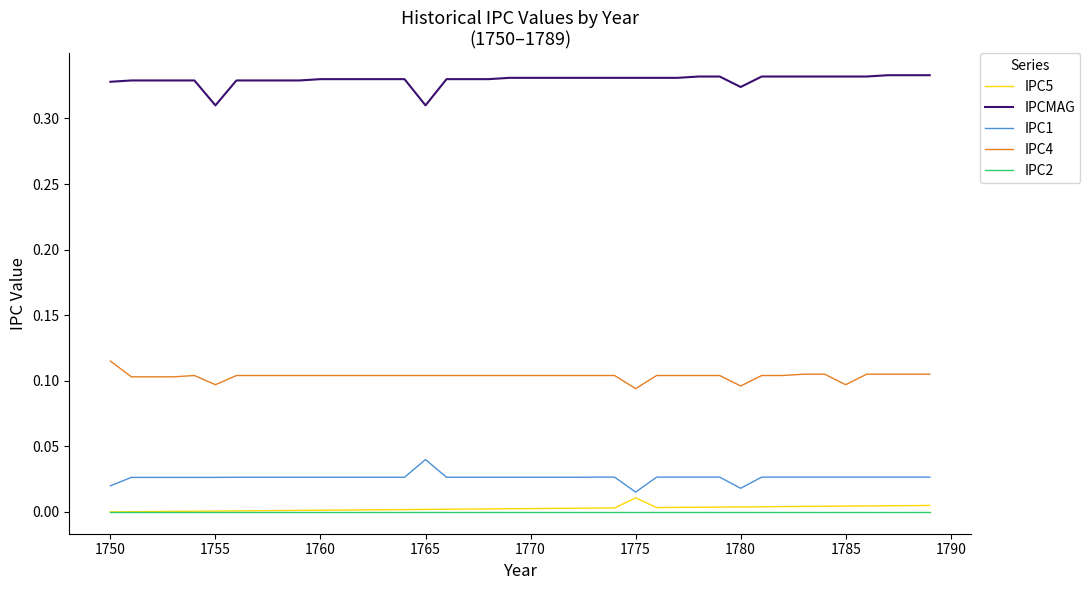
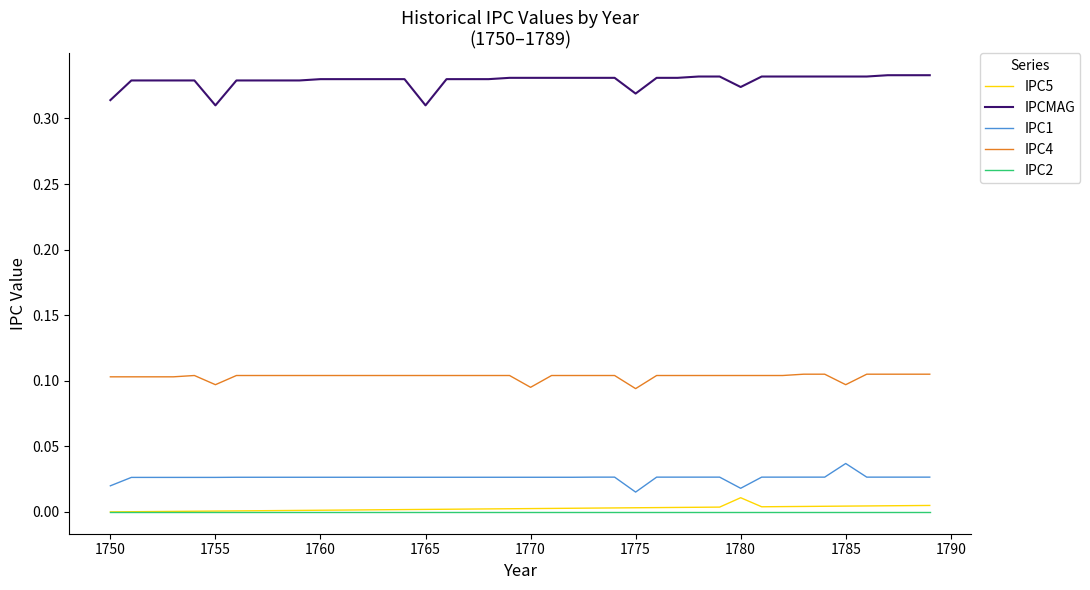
  {
    "IPC5": {
      "1770": 0.003,
-     "1775": 0.011,
-     "1780": 0.004,
+     "1775": 0.003,
+     "1780": 0.011,
      "1785": 0.004
    },
    "IPCMAG": {
-     "1750": 0.328,
+     "1750": 0.314,
      "1755": 0.310,
      "1760": 0.330,
      "1765": 0.310,
      "1770": 0.331,
-     "1775": 0.331,
+     "1775": 0.319,
      "1780": 0.324,
      "1785": 0.332
    },
    "IPC1": {
      "1750": 0.020,
      "1755": 0.026,
      "1760": 0.026,
-     "1765": 0.040,
+     "1765": 0.026,
      "1770": 0.026,
      "1775": 0.015,
      "1780": 0.018,
-     "1785": 0.027
+     "1785": 0.037
    },
    "IPC4": {
-     "1750": 0.115,
+     "1750": 0.103,
      "1755": 0.097,
      "1760": 0.104,
      "1765": 0.104,
-     "1770": 0.104,
+     "1770": 0.095,
      "1775": 0.094,
-     "1780": 0.096,
+     "1780": 0.104,
      "1785": 0.097
    },
    "IPC2": {
      "1770": 0.000,
      "1775": 0.000,
      "1780": 0.000,
      "1785": 0.000
    }
  }
